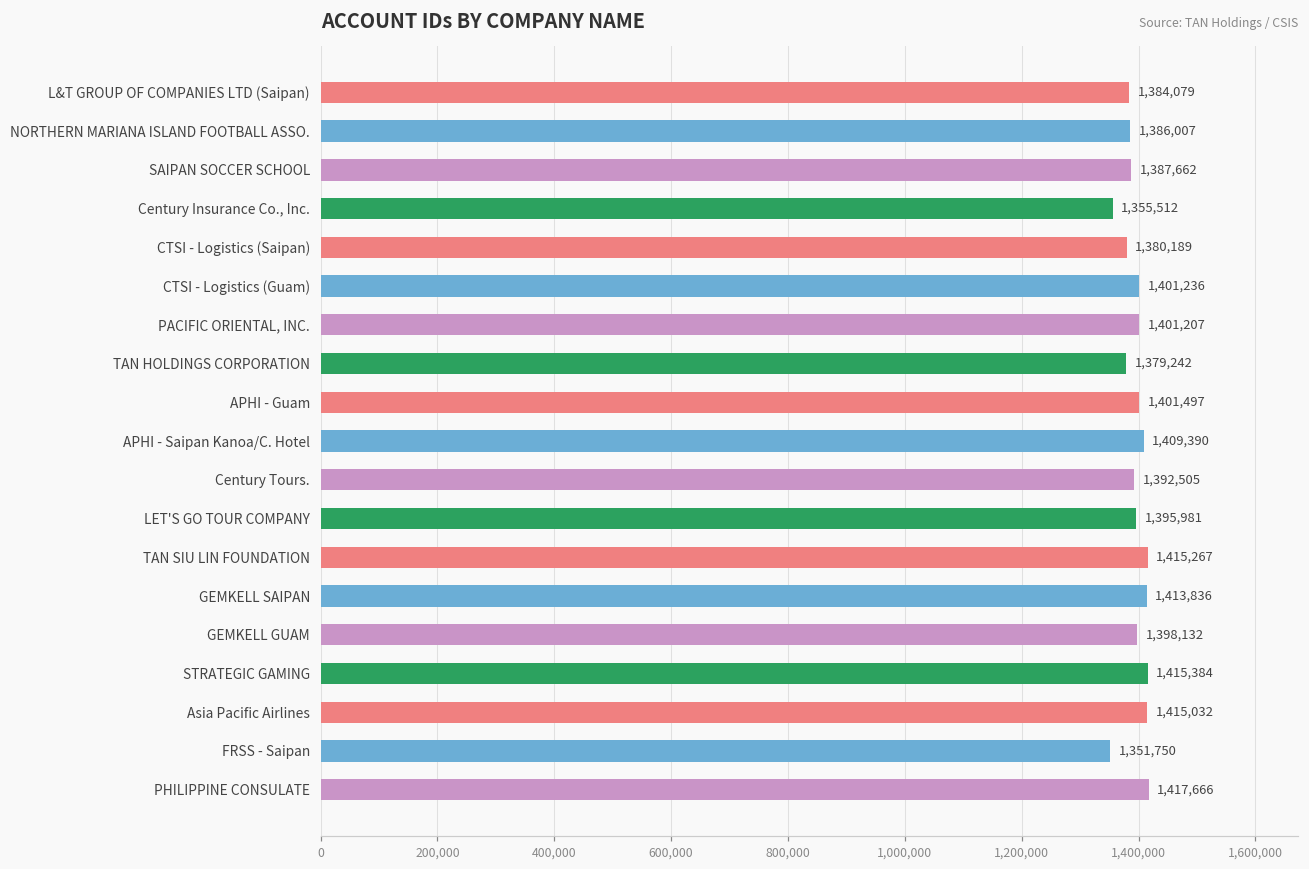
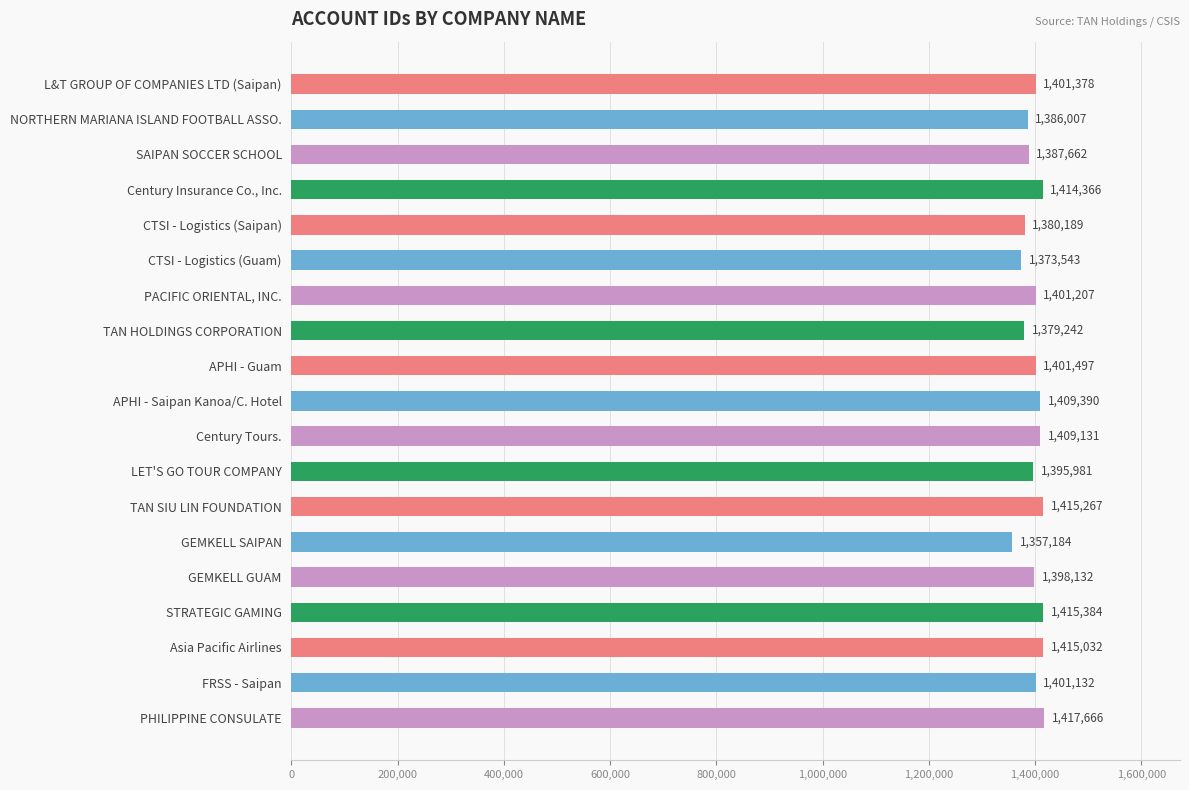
  {
-   "L&T GROUP OF COMPANIES LTD (Saipan)": "1,384,079",
+   "L&T GROUP OF COMPANIES LTD (Saipan)": "1,401,378",
    "NORTHERN MARIANA ISLAND FOOTBALL ASSO.": "1,386,007",
    "SAIPAN SOCCER SCHOOL": "1,387,662",
-   "Century Insurance Co., Inc.": "1,355,512",
+   "Century Insurance Co., Inc.": "1,414,366",
    "CTSI - Logistics (Saipan)": "1,380,189",
-   "CTSI - Logistics (Guam)": "1,401,236",
+   "CTSI - Logistics (Guam)": "1,373,543",
    "PACIFIC ORIENTAL, INC.": "1,401,207",
    "TAN HOLDINGS CORPORATION": "1,379,242",
    "APHI - Guam": "1,401,497",
    "APHI - Saipan Kanoa/C. Hotel": "1,409,390",
-   "Century Tours.": "1,392,505",
+   "Century Tours.": "1,409,131",
    "LET'S GO TOUR COMPANY": "1,395,981",
    "TAN SIU LIN FOUNDATION": "1,415,267",
-   "GEMKELL SAIPAN": "1,413,836",
+   "GEMKELL SAIPAN": "1,357,184",
    "GEMKELL GUAM": "1,398,132",
    "STRATEGIC GAMING": "1,415,384",
    "Asia Pacific Airlines": "1,415,032",
-   "FRSS - Saipan": "1,351,750",
+   "FRSS - Saipan": "1,401,132",
    "PHILIPPINE CONSULATE": "1,417,666"
  }
